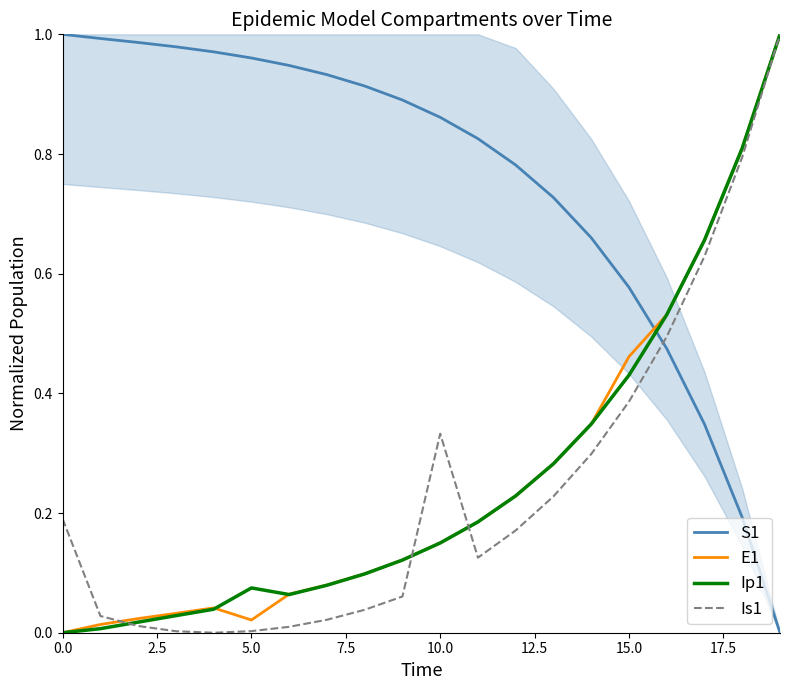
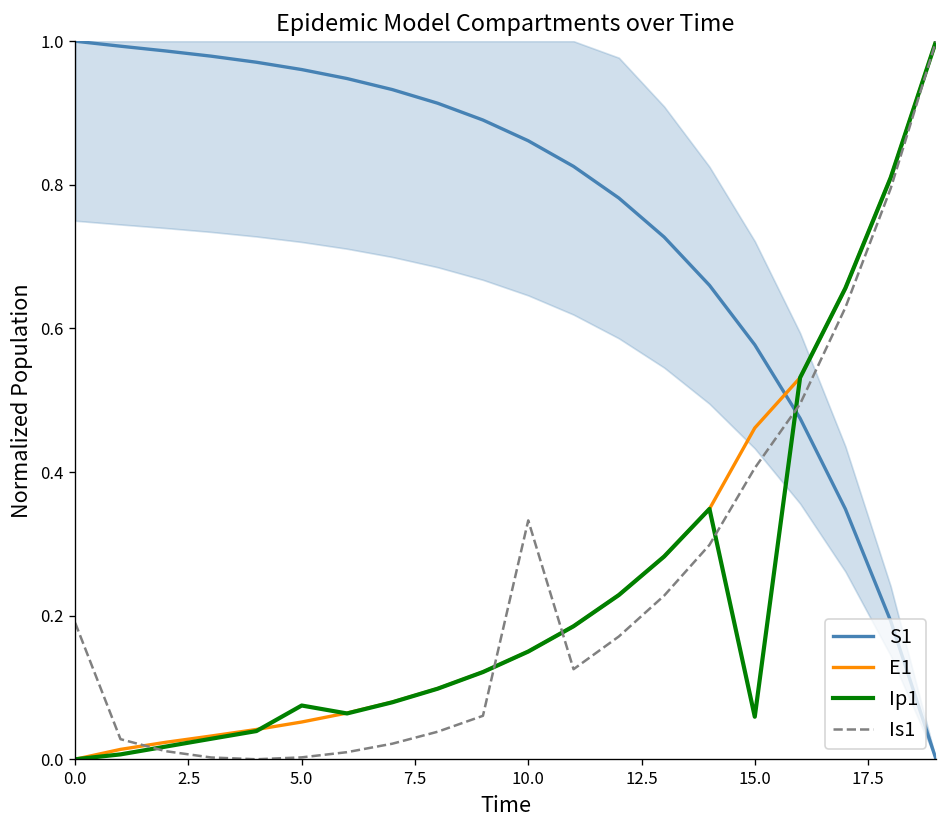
  {
    "E1": {
-     "5.0": 0.02,
+     "5.0": 0.05,
      "15.0": 0.46
    },
    "Ip1": {
      "5.0": 0.07,
-     "15.0": 0.43
+     "15.0": 0.06
    },
    "Is1": {
      "0.0": 0.19,
      "5.0": 0.00,
      "10.0": 0.33,
-     "15.0": 0.39
+     "15.0": 0.41
    }
  }
